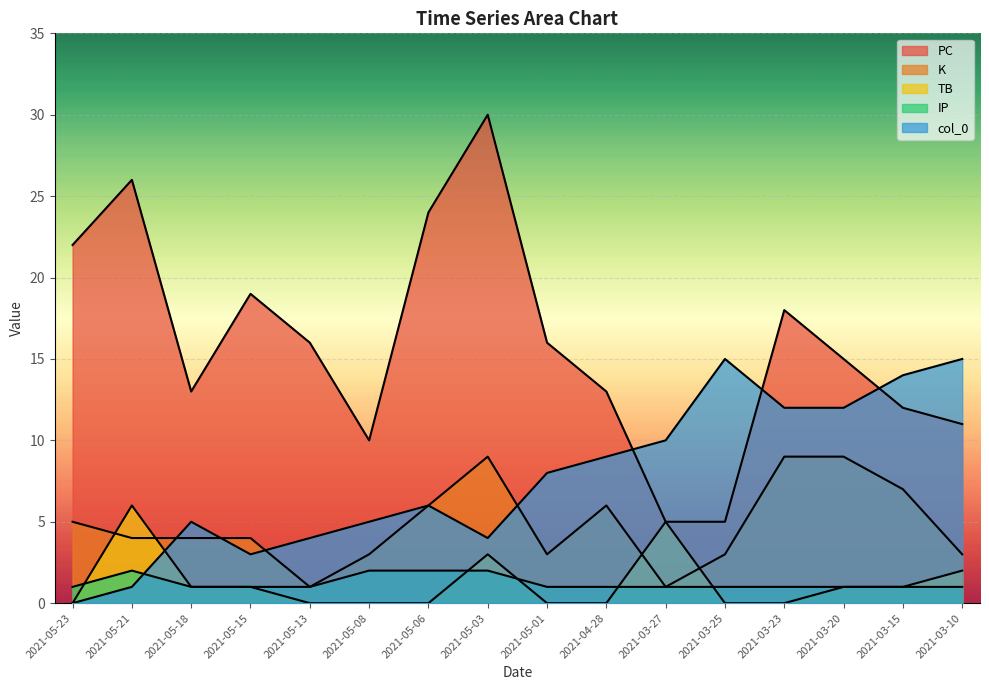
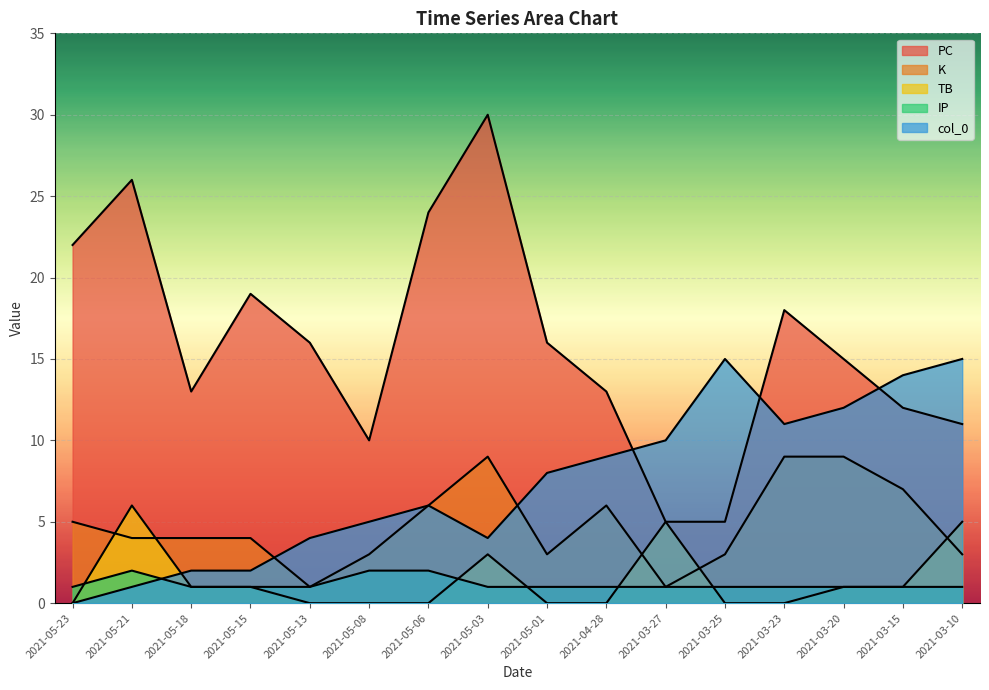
  {
    "TB": {
      "2021-05-21": 6,
      "2021-05-13": 0,
      "2021-05-08": 0,
      "2021-05-06": 0,
      "2021-05-03": 3,
      "2021-05-01": 0,
      "2021-04-28": 0,
      "2021-03-25": 0,
      "2021-03-23": 0,
-     "2021-03-10": 2
+     "2021-03-10": 5
    },
    "IP": {
      "2021-05-23": 1,
      "2021-05-21": 2,
      "2021-05-08": 2,
      "2021-05-06": 2,
-     "2021-05-03": 2,
+     "2021-05-03": 1,
      "2021-05-01": 1,
      "2021-04-28": 1,
      "2021-03-25": 1,
      "2021-03-23": 1,
      "2021-03-10": 1
    },
    "col_0": {
      "2021-05-21": 1,
-     "2021-05-18": 5,
-     "2021-05-15": 3,
+     "2021-05-18": 2,
+     "2021-05-15": 2,
      "2021-05-13": 4,
      "2021-05-08": 5,
      "2021-05-03": 4,
      "2021-05-01": 8,
      "2021-04-28": 9,
      "2021-03-27": 10,
      "2021-03-25": 15,
-     "2021-03-23": 12,
+     "2021-03-23": 11,
      "2021-03-20": 12,
      "2021-03-15": 14,
      "2021-03-10": 15
    }
  }
